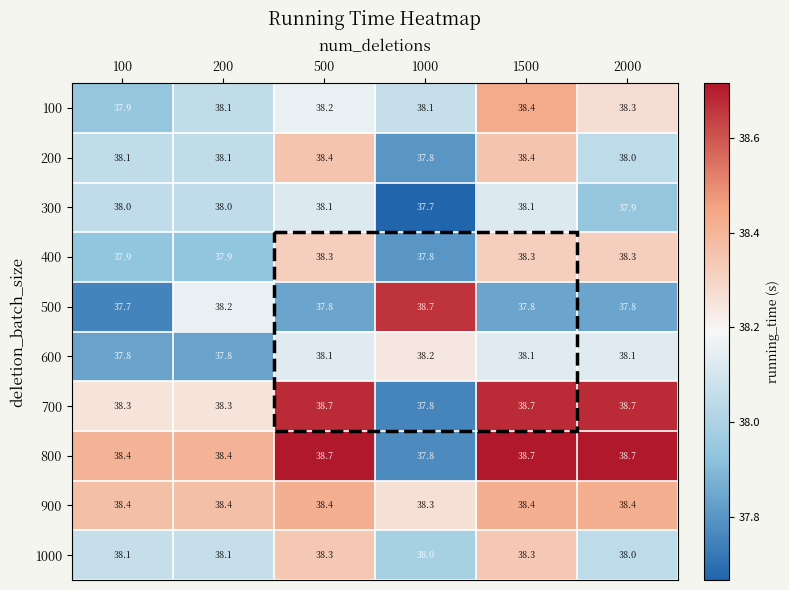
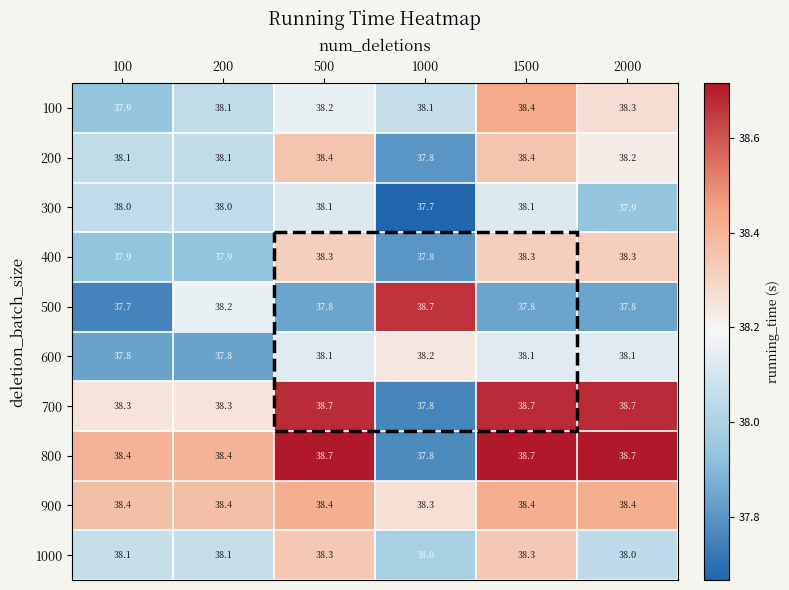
  {
    "100": {
      "100": 37.9,
      "200": 38.1,
      "500": 38.2,
      "1000": 38.1,
      "1500": 38.4,
      "2000": 38.3
    },
    "200": {
      "100": 38.1,
      "200": 38.1,
      "500": 38.4,
      "1000": 37.8,
      "1500": 38.4,
-     "2000": 38.0
+     "2000": 38.2
    },
    "300": {
      "100": 38.0,
      "200": 38.0,
      "500": 38.1,
      "1000": 37.7,
      "1500": 38.1,
      "2000": 37.9
    },
    "400": {
      "100": 37.9,
      "200": 37.9,
      "500": 38.3,
      "1000": 37.8,
      "1500": 38.3,
      "2000": 38.3
    },
    "500": {
      "100": 37.7,
      "200": 38.2,
      "500": 37.8,
      "1000": 38.7,
      "1500": 37.8,
      "2000": 37.8
    },
    "600": {
      "100": 37.8,
      "200": 37.8,
      "500": 38.1,
      "1000": 38.2,
      "1500": 38.1,
      "2000": 38.1
    },
    "700": {
      "100": 38.3,
      "200": 38.3,
      "500": 38.7,
      "1000": 37.8,
      "1500": 38.7,
      "2000": 38.7
    },
    "800": {
      "100": 38.4,
      "200": 38.4,
      "500": 38.7,
      "1000": 37.8,
      "1500": 38.7,
      "2000": 38.7
    },
    "900": {
      "100": 38.4,
      "200": 38.4,
      "500": 38.4,
      "1000": 38.3,
      "1500": 38.4,
      "2000": 38.4
    },
    "1000": {
      "100": 38.1,
      "200": 38.1,
      "500": 38.3,
      "1000": 38.0,
      "1500": 38.3,
      "2000": 38.0
    }
  }
